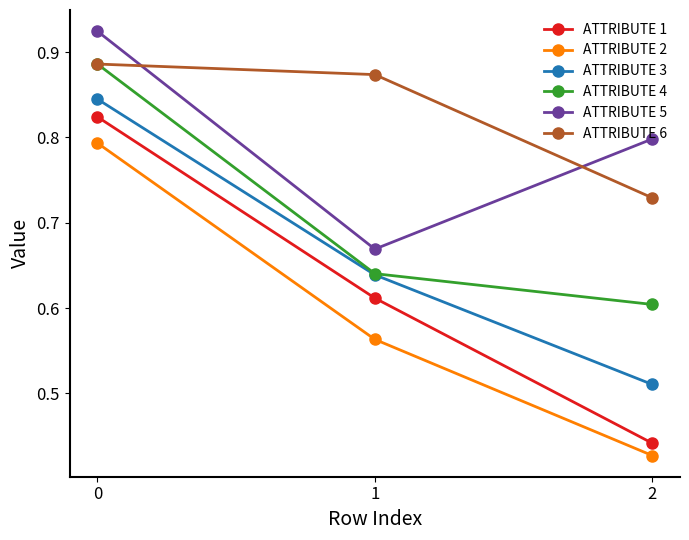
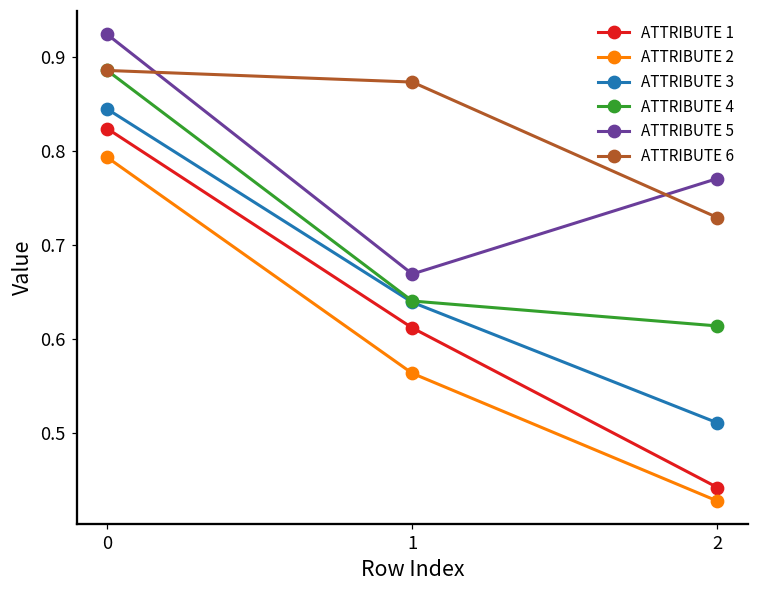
  {
    "ATTRIBUTE 1": {
      "0": 0.82,
      "1": 0.61,
      "2": 0.44
    },
    "ATTRIBUTE 2": {
      "0": 0.79,
      "1": 0.56,
      "2": 0.43
    },
    "ATTRIBUTE 3": {
      "0": 0.84,
      "2": 0.51
    },
    "ATTRIBUTE 4": {
-     "2": 0.60
+     "2": 0.61
    },
    "ATTRIBUTE 5": {
      "0": 0.92,
      "1": 0.67,
-     "2": 0.80
+     "2": 0.77
    },
    "ATTRIBUTE 6": {
      "1": 0.87,
      "2": 0.73
    }
  }
